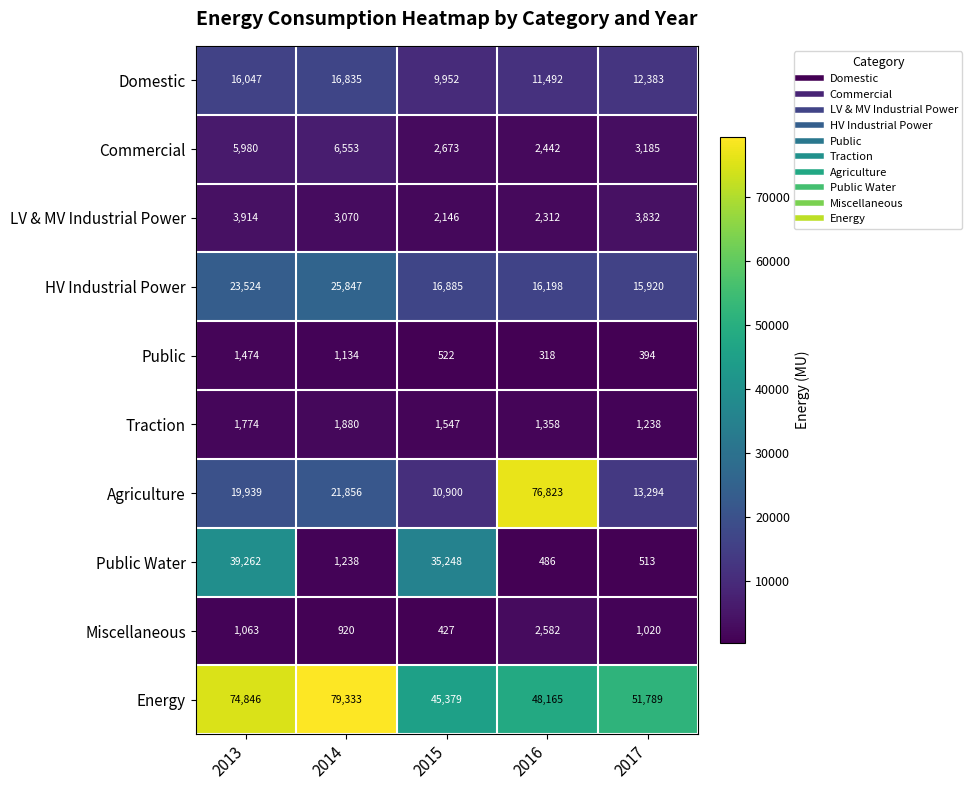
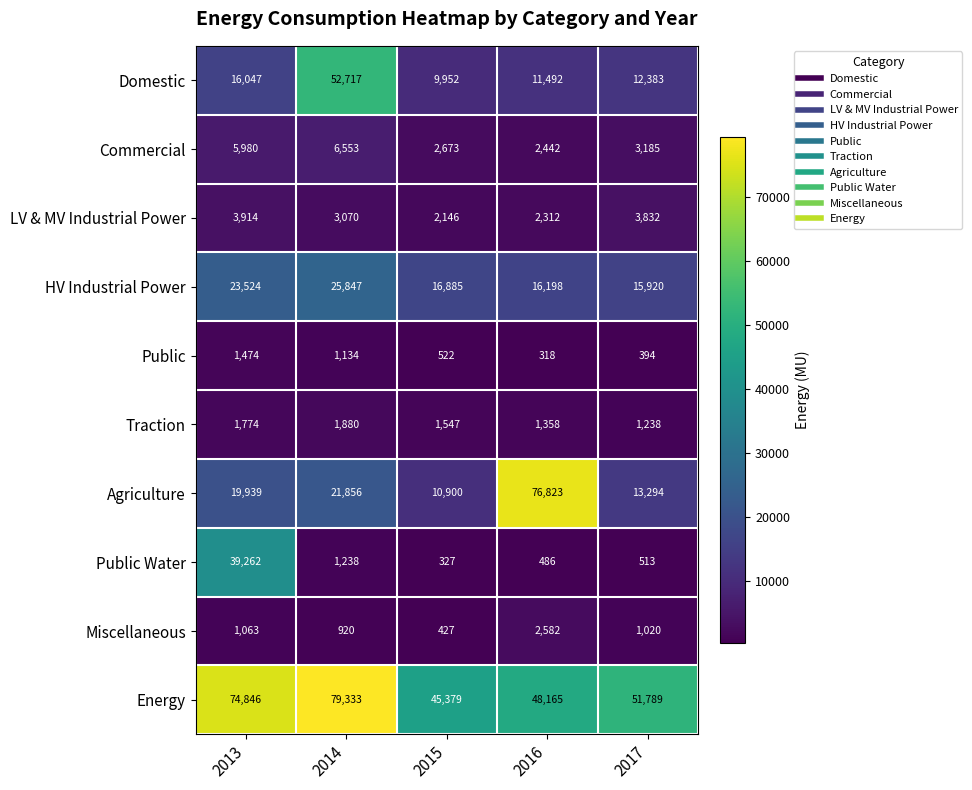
  {
    "Domestic": {
      "2013": "16,047",
-     "2014": "16,835",
+     "2014": "52,717",
      "2015": "9,952",
      "2016": "11,492",
      "2017": "12,383"
    },
    "Commercial": {
      "2013": "5,980",
      "2014": "6,553",
      "2015": "2,673",
      "2016": "2,442",
      "2017": "3,185"
    },
    "LV & MV Industrial Power": {
      "2013": "3,914",
      "2014": "3,070",
      "2015": "2,146",
      "2016": "2,312",
      "2017": "3,832"
    },
    "HV Industrial Power": {
      "2013": "23,524",
      "2014": "25,847",
      "2015": "16,885",
      "2016": "16,198",
      "2017": "15,920"
    },
    "Public": {
      "2013": "1,474",
      "2014": "1,134",
      "2015": "522",
      "2016": "318",
      "2017": "394"
    },
    "Traction": {
      "2013": "1,774",
      "2014": "1,880",
      "2015": "1,547",
      "2016": "1,358",
      "2017": "1,238"
    },
    "Agriculture": {
      "2013": "19,939",
      "2014": "21,856",
      "2015": "10,900",
      "2016": "76,823",
      "2017": "13,294"
    },
    "Public Water": {
      "2013": "39,262",
      "2014": "1,238",
-     "2015": "35,248",
+     "2015": "327",
      "2016": "486",
      "2017": "513"
    },
    "Miscellaneous": {
      "2013": "1,063",
      "2014": "920",
      "2015": "427",
      "2016": "2,582",
      "2017": "1,020"
    },
    "Energy": {
      "2013": "74,846",
      "2014": "79,333",
      "2015": "45,379",
      "2016": "48,165",
      "2017": "51,789"
    }
  }
